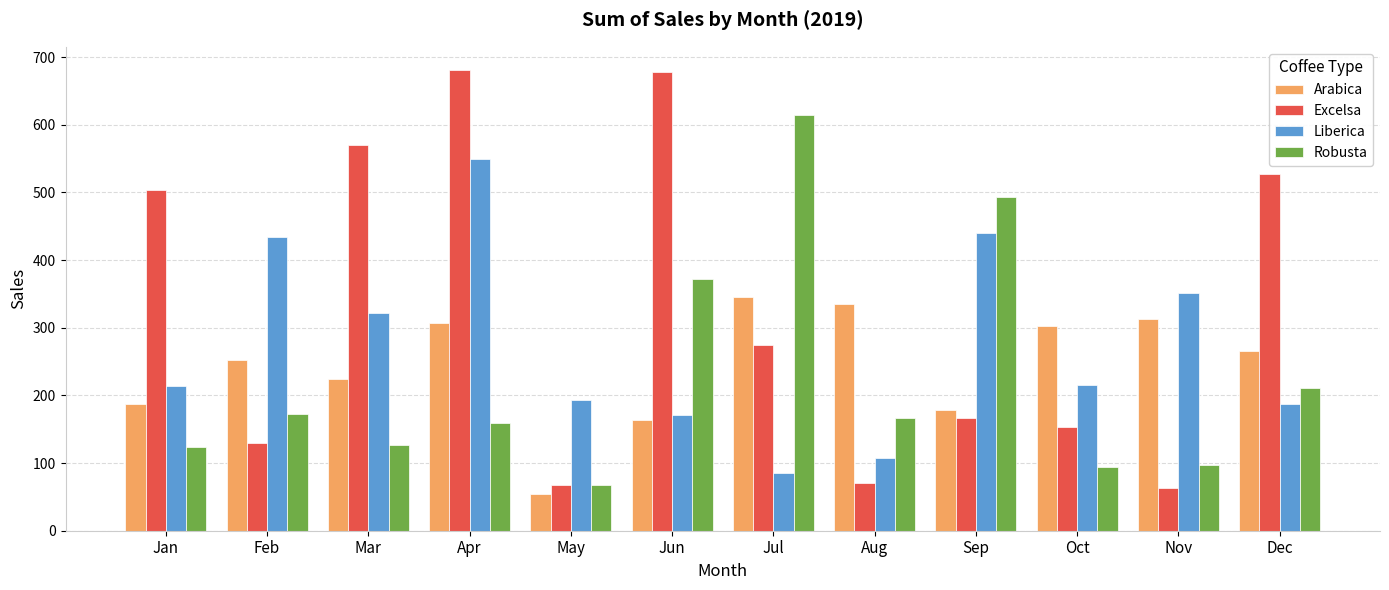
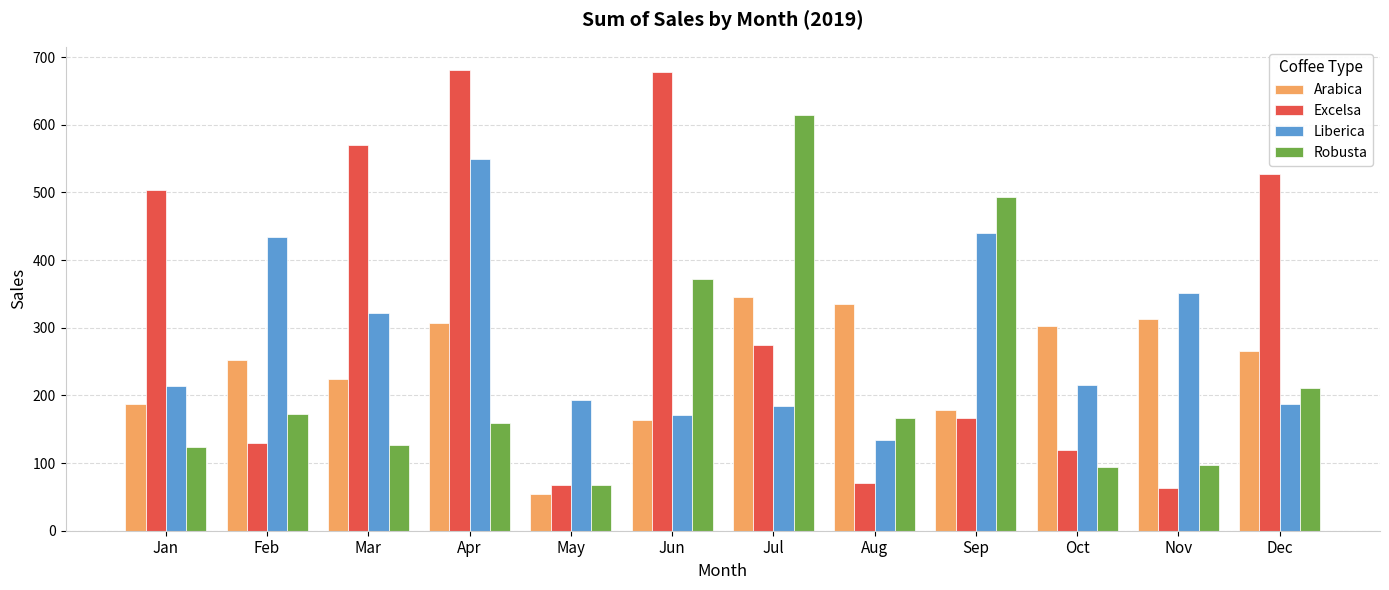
  {
    "Arabica": {
      "Jan": 190,
      "Feb": 250,
      "Mar": 220,
      "Apr": 310,
      "May": 50,
      "Jun": 160,
      "Jul": 350,
      "Aug": 330,
      "Sep": 180,
      "Oct": 300,
      "Nov": 310,
      "Dec": 270
    },
    "Excelsa": {
      "Jan": 500,
      "Feb": 130,
      "Mar": 570,
      "Apr": 680,
      "May": 70,
      "Jun": 680,
      "Jul": 270,
      "Aug": 70,
      "Sep": 170,
-     "Oct": 150,
+     "Oct": 120,
      "Nov": 60,
      "Dec": 530
    },
    "Liberica": {
      "Jan": 210,
      "Feb": 430,
      "Mar": 320,
      "Apr": 550,
      "May": 190,
      "Jun": 170,
-     "Jul": 90,
-     "Aug": 110,
+     "Jul": 180,
+     "Aug": 130,
      "Sep": 440,
      "Oct": 220,
      "Nov": 350,
      "Dec": 190
    },
    "Robusta": {
      "Jan": 120,
      "Feb": 170,
      "Mar": 130,
      "Apr": 160,
      "May": 70,
      "Jun": 370,
      "Jul": 610,
      "Aug": 170,
      "Sep": 490,
      "Oct": 90,
      "Nov": 100,
      "Dec": 210
    }
  }
